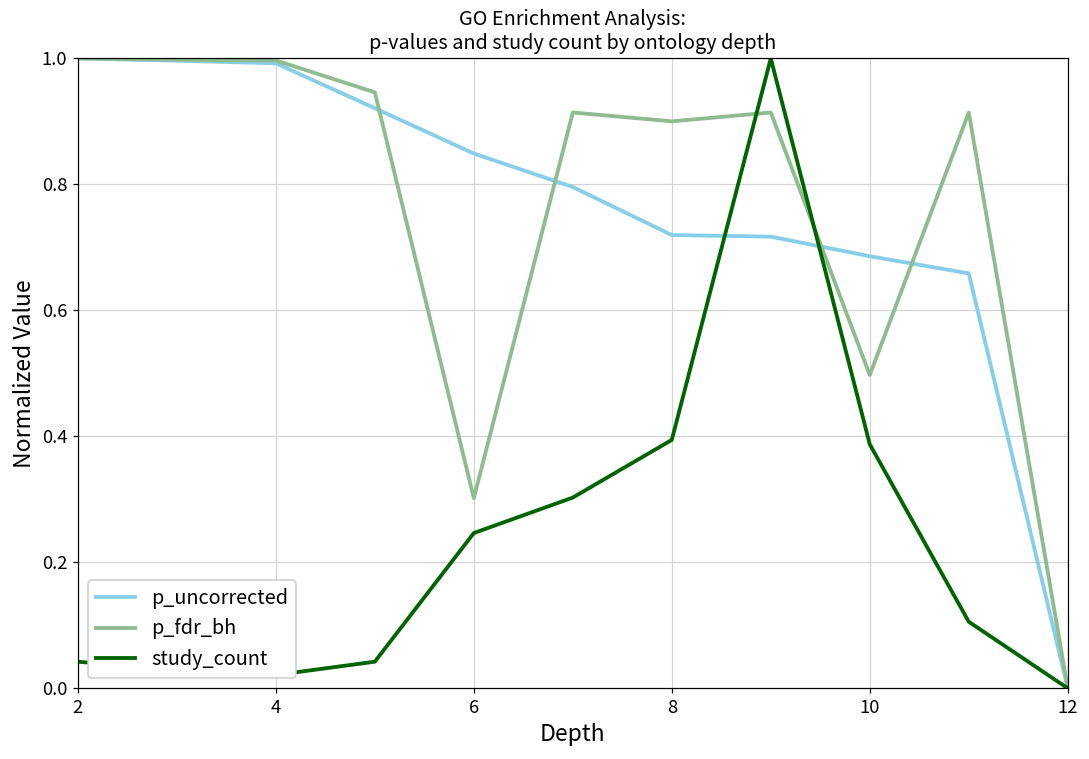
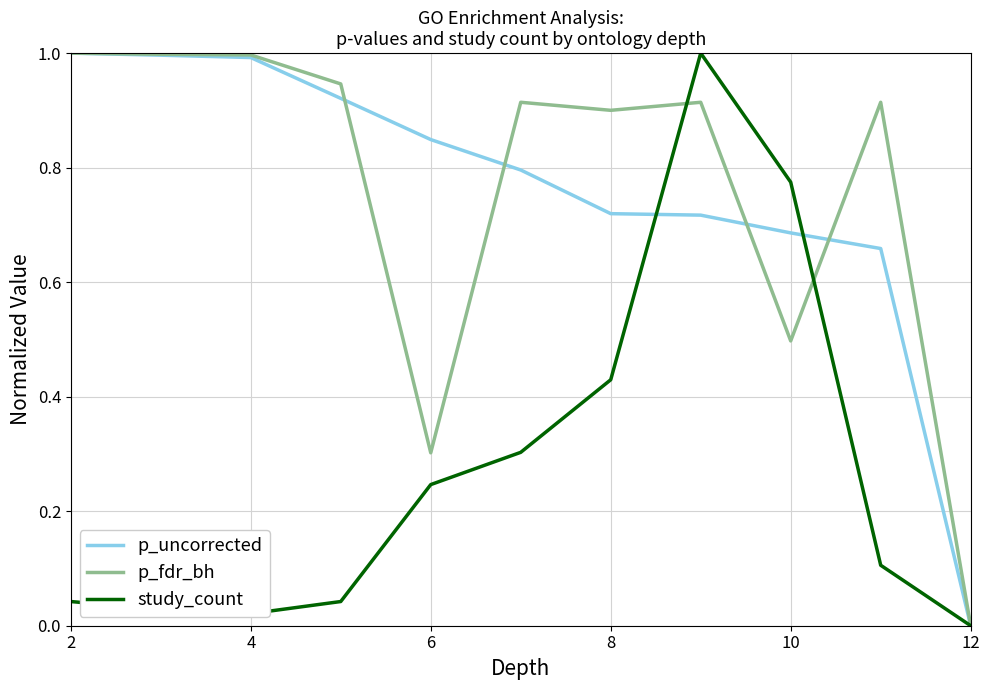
  {
    "p_uncorrected": {
      "4": 0.99,
      "6": 0.85,
      "8": 0.72,
      "10": 0.69
    },
    "p_fdr_bh": {
      "4": 1.00,
      "6": 0.30,
      "8": 0.90,
      "10": 0.50
    },
    "study_count": {
      "2": 0.04,
      "6": 0.25,
-     "8": 0.39,
-     "10": 0.39
+     "8": 0.43,
+     "10": 0.77
    }
  }
